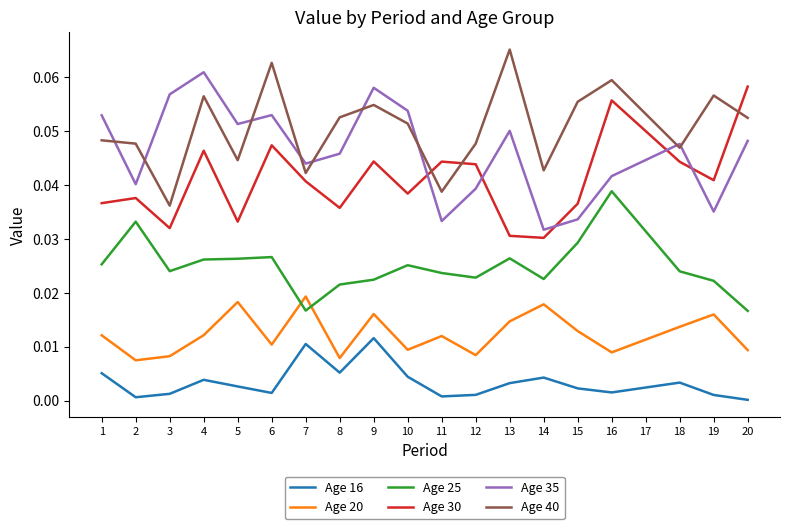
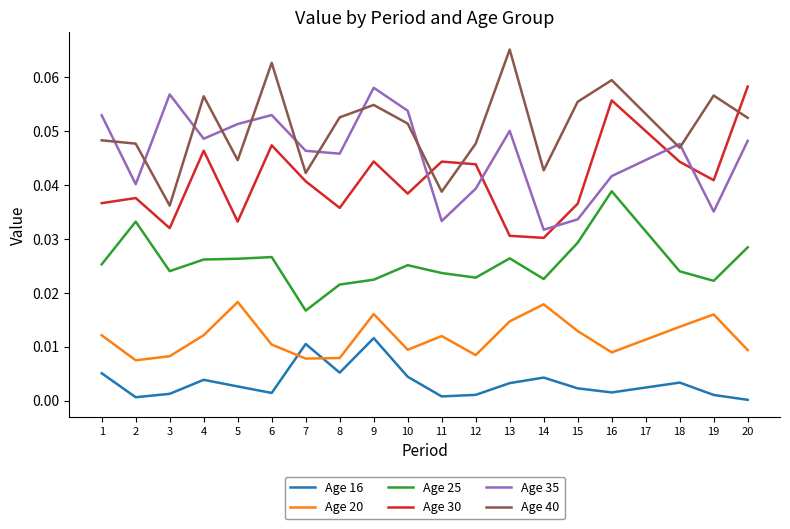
  {
    "Age 16": {
      "1": 0.005,
      "2": 0.001,
      "3": 0.001,
      "4": 0.004,
      "5": 0.003,
      "6": 0.001,
      "7": 0.010,
      "8": 0.005,
      "9": 0.012,
      "10": 0.004,
      "11": 0.001,
      "12": 0.001,
      "13": 0.003,
      "14": 0.004,
      "15": 0.002,
      "16": 0.001,
      "17": 0.002,
      "18": 0.003,
      "19": 0.001,
      "20": 0.000
    },
    "Age 20": {
      "1": 0.012,
      "2": 0.007,
      "3": 0.008,
      "4": 0.012,
      "5": 0.018,
      "6": 0.010,
-     "7": 0.019,
+     "7": 0.008,
      "8": 0.008,
      "9": 0.016,
      "10": 0.009,
      "11": 0.012,
      "12": 0.008,
      "13": 0.015,
      "14": 0.018,
      "15": 0.013,
      "16": 0.009,
      "17": 0.011,
      "18": 0.014,
      "19": 0.016,
      "20": 0.009
    },
    "Age 25": {
      "1": 0.025,
      "2": 0.033,
      "3": 0.024,
      "4": 0.026,
      "5": 0.026,
      "6": 0.027,
      "7": 0.017,
      "8": 0.022,
      "9": 0.022,
      "10": 0.025,
      "11": 0.024,
      "12": 0.023,
      "13": 0.026,
      "14": 0.023,
      "15": 0.029,
      "16": 0.039,
      "17": 0.031,
      "18": 0.024,
      "19": 0.022,
-     "20": 0.017
+     "20": 0.028
    },
    "Age 30": {
      "1": 0.037,
      "2": 0.038,
      "3": 0.032,
      "4": 0.046,
      "5": 0.033,
      "6": 0.047,
      "7": 0.041,
      "8": 0.036,
      "9": 0.044,
      "10": 0.038,
      "11": 0.044,
      "12": 0.044,
      "13": 0.031,
      "14": 0.030,
      "15": 0.037,
      "16": 0.056,
      "17": 0.050,
      "18": 0.044,
      "19": 0.041,
      "20": 0.058
    },
    "Age 35": {
      "1": 0.053,
      "2": 0.040,
      "3": 0.057,
-     "4": 0.061,
+     "4": 0.049,
      "5": 0.051,
      "6": 0.053,
-     "7": 0.044,
+     "7": 0.046,
      "8": 0.046,
      "9": 0.058,
      "10": 0.054,
      "11": 0.033,
      "12": 0.039,
      "13": 0.050,
      "14": 0.032,
      "15": 0.034,
      "16": 0.042,
      "17": 0.045,
      "18": 0.048,
      "19": 0.035,
      "20": 0.048
    },
    "Age 40": {
      "1": 0.048,
      "2": 0.048,
      "3": 0.036,
      "4": 0.057,
      "5": 0.045,
      "6": 0.063,
      "7": 0.042,
      "8": 0.053,
      "9": 0.055,
      "10": 0.051,
      "11": 0.039,
      "12": 0.048,
      "13": 0.065,
      "14": 0.043,
      "15": 0.055,
      "16": 0.060,
      "17": 0.053,
      "18": 0.047,
      "19": 0.057,
      "20": 0.052
    }
  }
